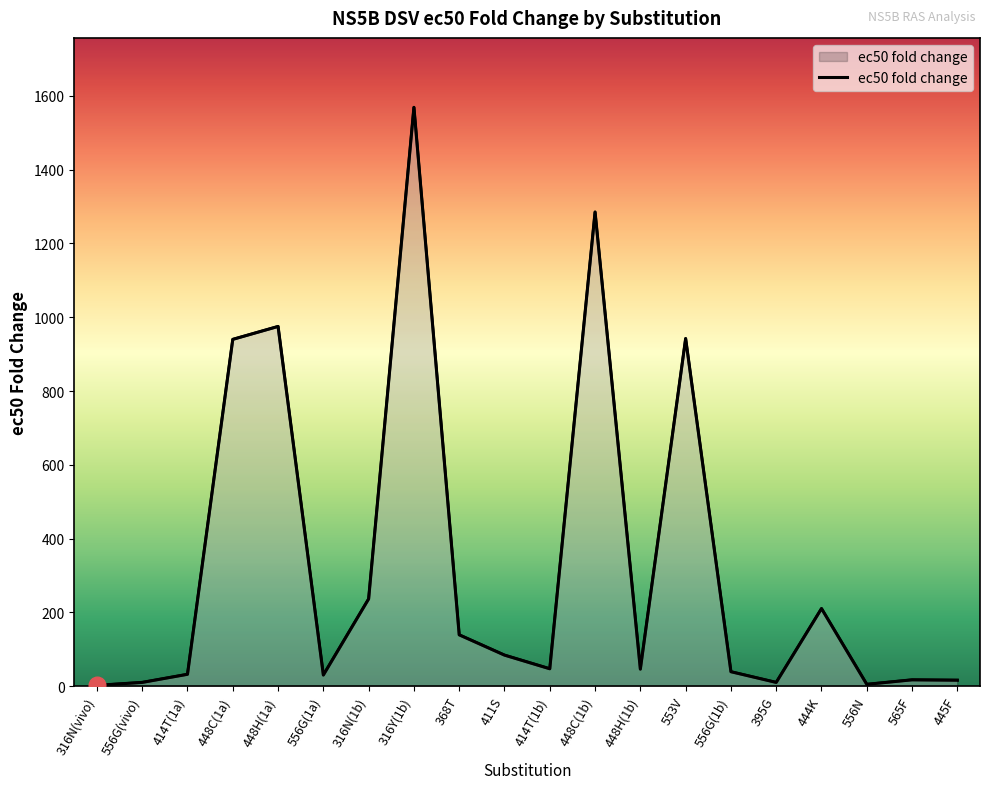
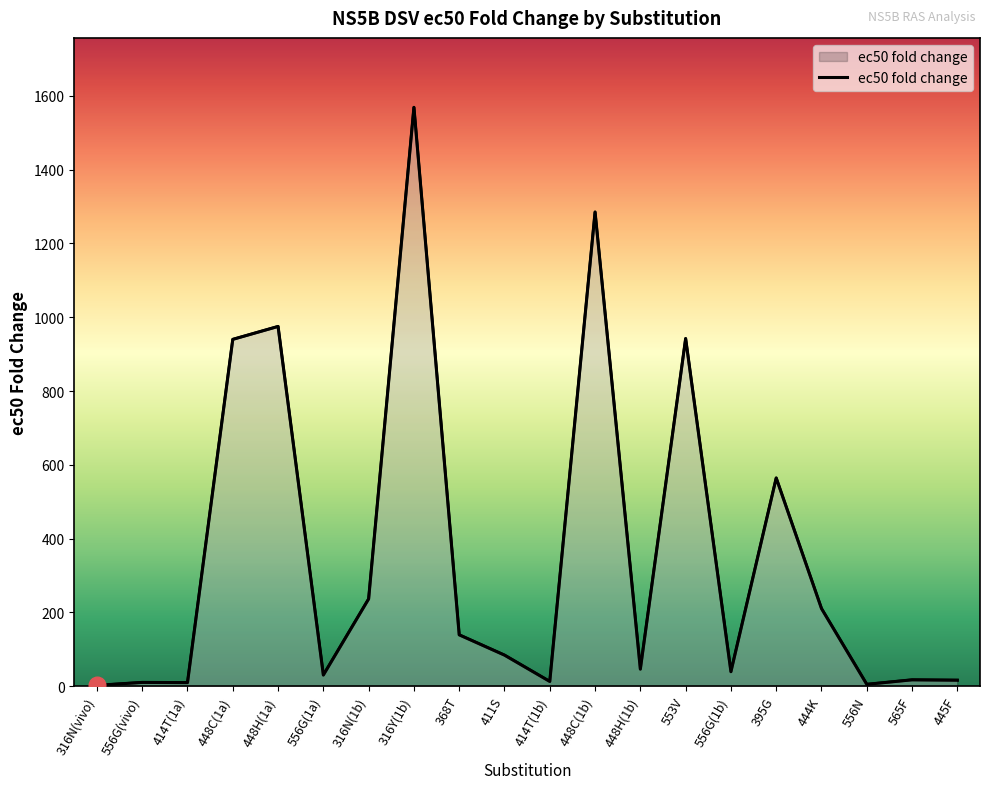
  {
    "ec50 fold change": {
      "556G(vivo)": 10,
-     "414T(1a)": 30,
+     "414T(1a)": 10,
      "448C(1a)": 940,
      "448H(1a)": 980,
      "556G(1a)": 30,
      "316N(1b)": 240,
      "316Y(1b)": 1570,
      "368T": 140,
      "411S": 80,
-     "414T(1b)": 50,
+     "414T(1b)": 10,
      "448C(1b)": 1290,
      "448H(1b)": 50,
      "553V": 940,
      "556G(1b)": 40,
-     "395G": 10,
+     "395G": 560,
      "444K": 210,
      "556N": 0,
      "565F": 20,
      "445F": 20
    }
  }
